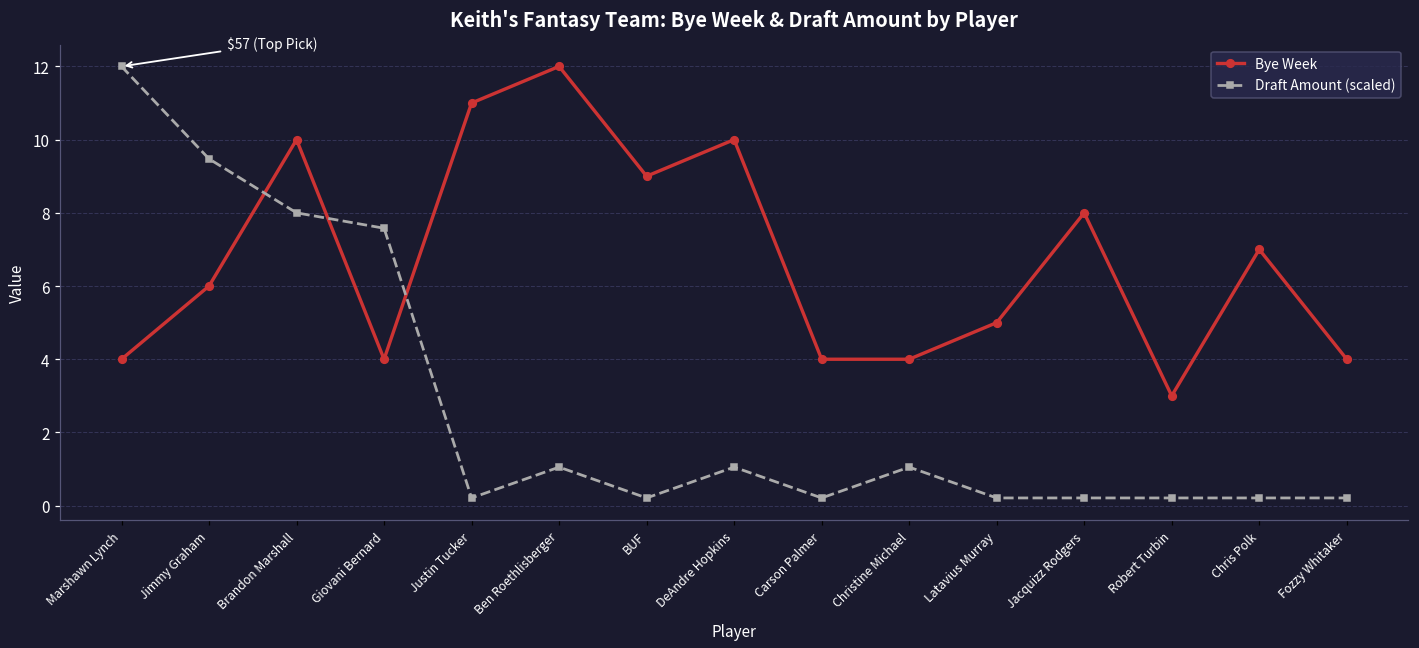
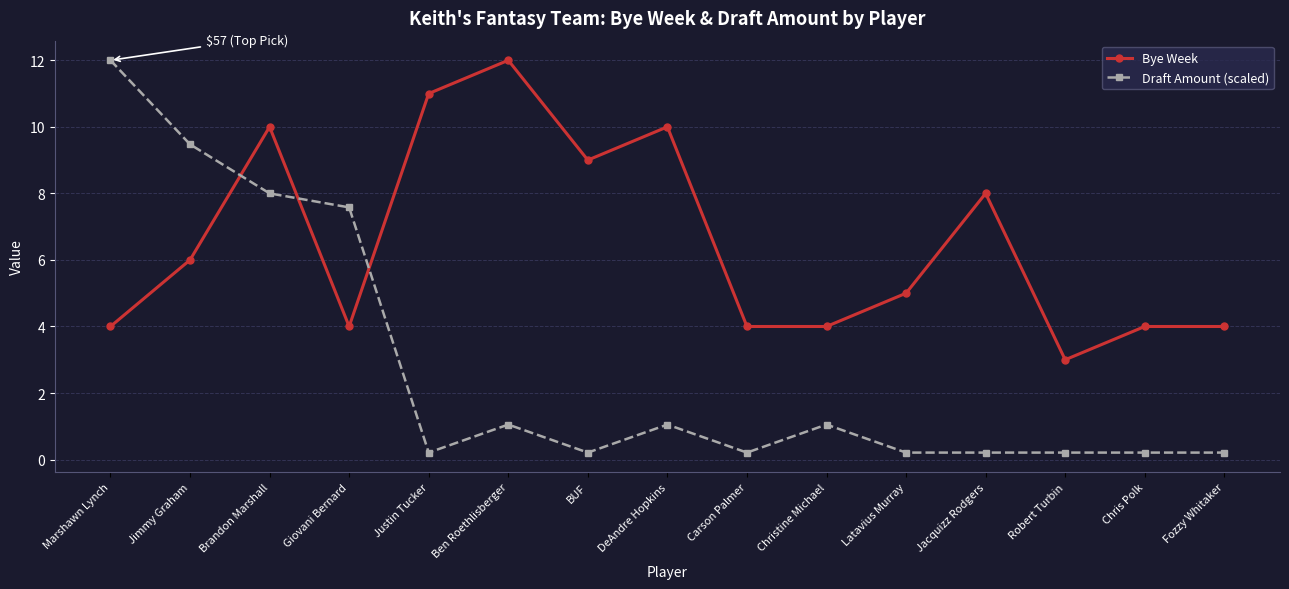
  {
    "Bye Week": {
      "Marshawn Lynch": 4,
      "Jimmy Graham": 6,
      "Brandon Marshall": 10,
      "Giovani Bernard": 4,
      "Justin Tucker": 11,
      "Ben Roethlisberger": 12,
      "BUF": 9,
      "DeAndre Hopkins": 10,
      "Carson Palmer": 4,
      "Christine Michael": 4,
      "Latavius Murray": 5,
      "Jacquizz Rodgers": 8,
      "Robert Turbin": 3,
-     "Chris Polk": 7,
+     "Chris Polk": 4,
      "Fozzy Whitaker": 4
    },
    "Draft Amount (scaled)": {
      "Jimmy Graham": 9.5,
      "Brandon Marshall": 8,
      "Giovani Bernard": 7.6,
      "Justin Tucker": 0.2,
      "Ben Roethlisberger": 1,
      "BUF": 0.2,
      "DeAndre Hopkins": 1,
      "Carson Palmer": 0.2,
      "Christine Michael": 1,
      "Latavius Murray": 0.2,
      "Jacquizz Rodgers": 0.2,
      "Robert Turbin": 0.2,
      "Chris Polk": 0.2,
      "Fozzy Whitaker": 0.2
    }
  }
